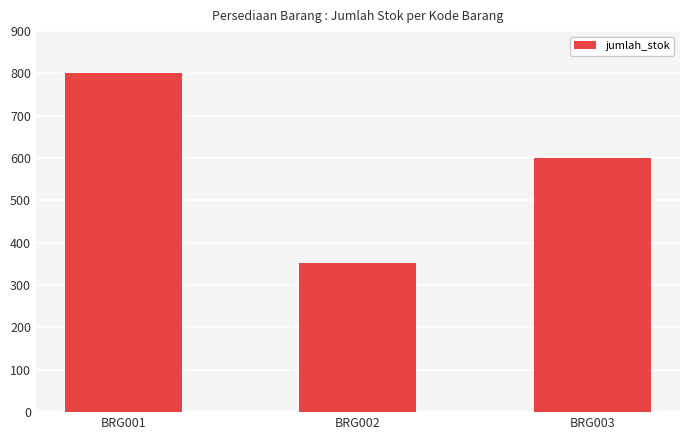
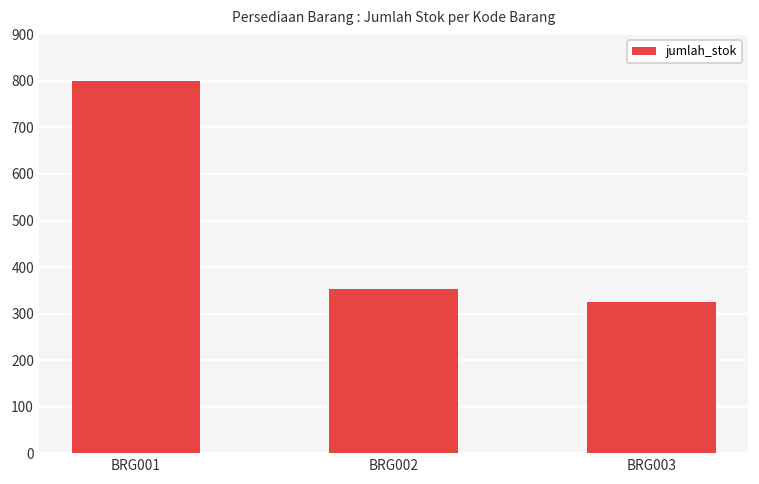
  {
    "BRG001": 800,
    "BRG002": 350,
-   "BRG003": 600
+   "BRG003": 330
  }
